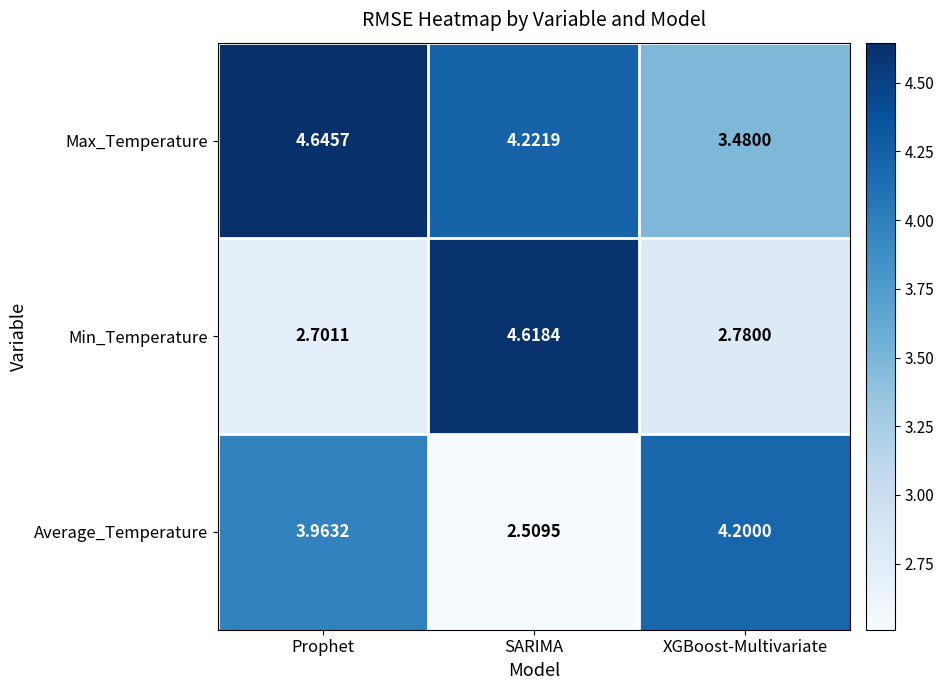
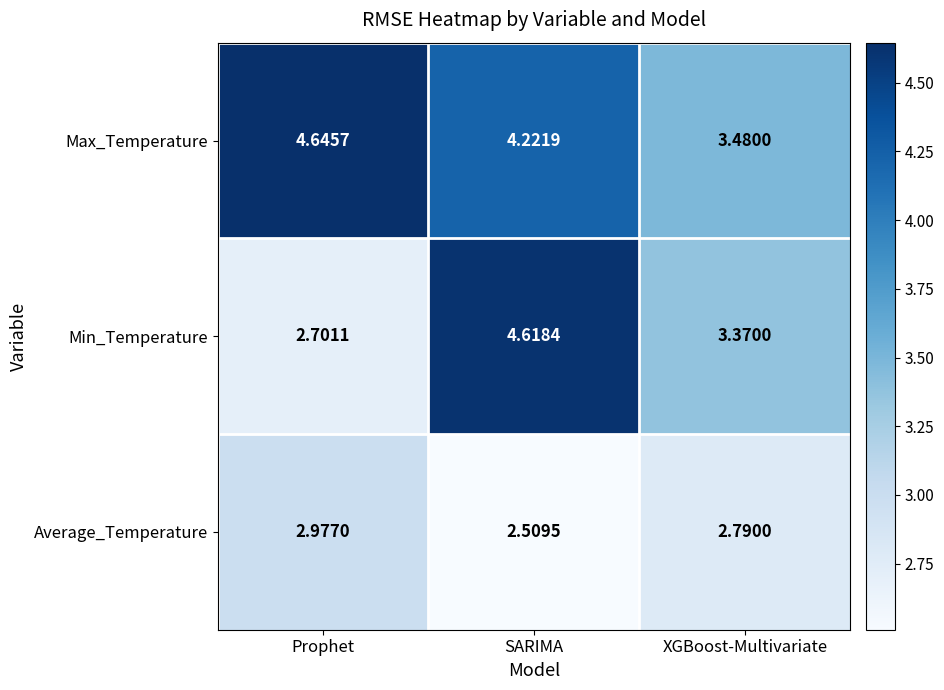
  {
    "Max_Temperature": {
      "Prophet": 4.6457,
      "SARIMA": 4.2219,
      "XGBoost-Multivariate": 3.4800
    },
    "Min_Temperature": {
      "Prophet": 2.7011,
      "SARIMA": 4.6184,
-     "XGBoost-Multivariate": 2.7800
+     "XGBoost-Multivariate": 3.3700
    },
    "Average_Temperature": {
-     "Prophet": 3.9632,
+     "Prophet": 2.9770,
      "SARIMA": 2.5095,
-     "XGBoost-Multivariate": 4.2000
+     "XGBoost-Multivariate": 2.7900
    }
  }
